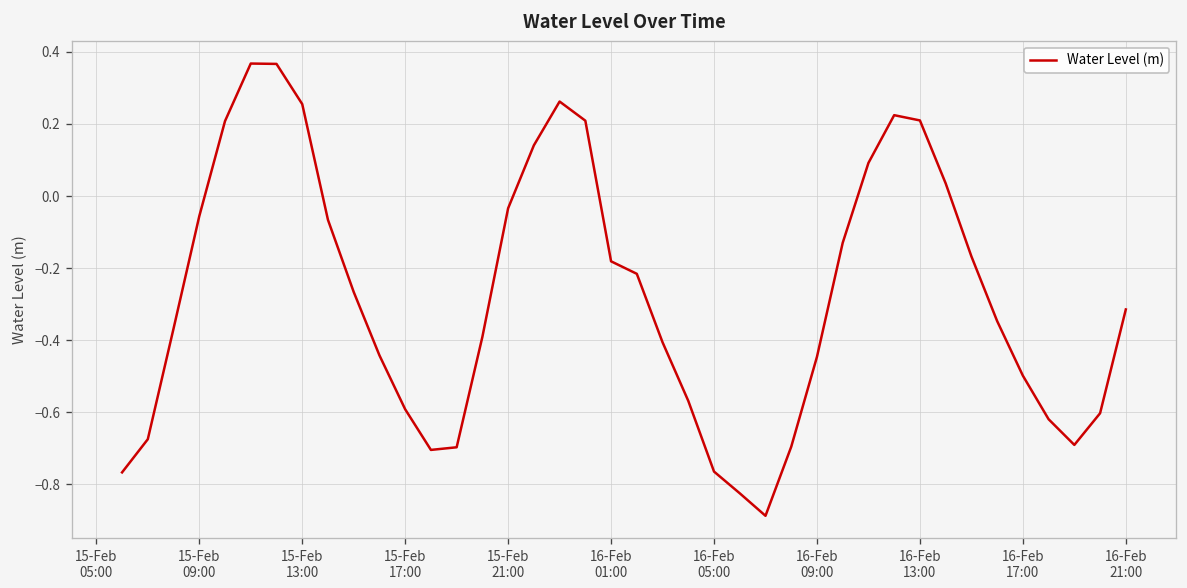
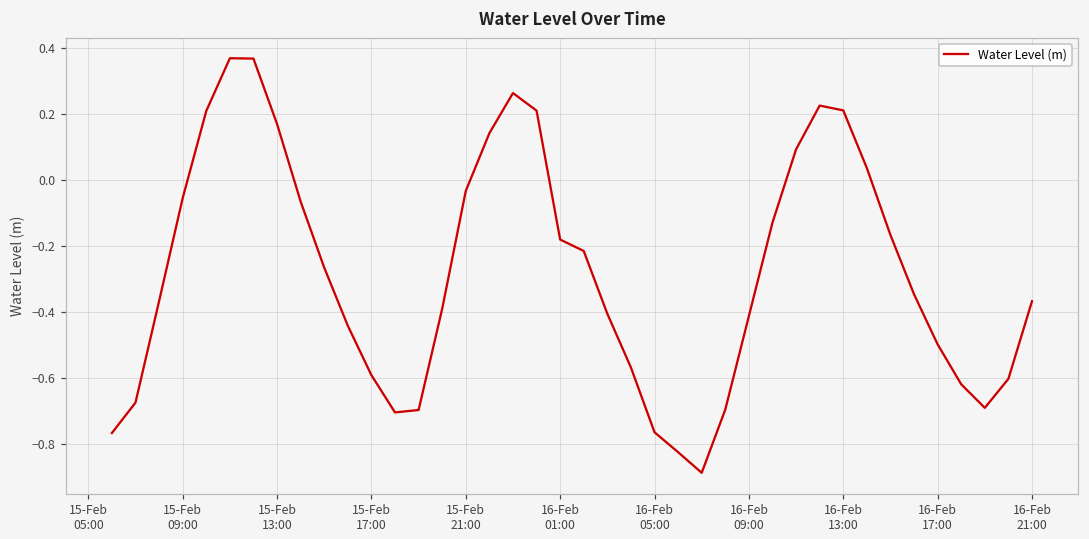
  {
    "15-Feb 09:00": -0.06,
-   "15-Feb 13:00": 0.26,
+   "15-Feb 13:00": 0.17,
    "15-Feb 17:00": -0.59,
    "15-Feb 21:00": -0.03,
    "16-Feb 01:00": -0.18,
    "16-Feb 05:00": -0.77,
-   "16-Feb 09:00": -0.45,
+   "16-Feb 09:00": -0.41,
    "16-Feb 13:00": 0.21,
    "16-Feb 17:00": -0.50,
-   "16-Feb 21:00": -0.31
+   "16-Feb 21:00": -0.37
  }
